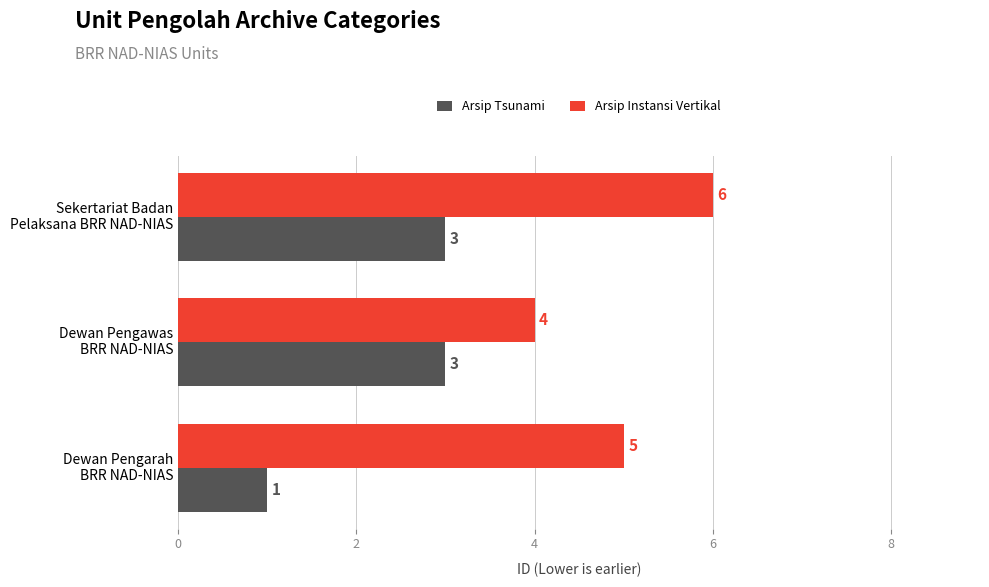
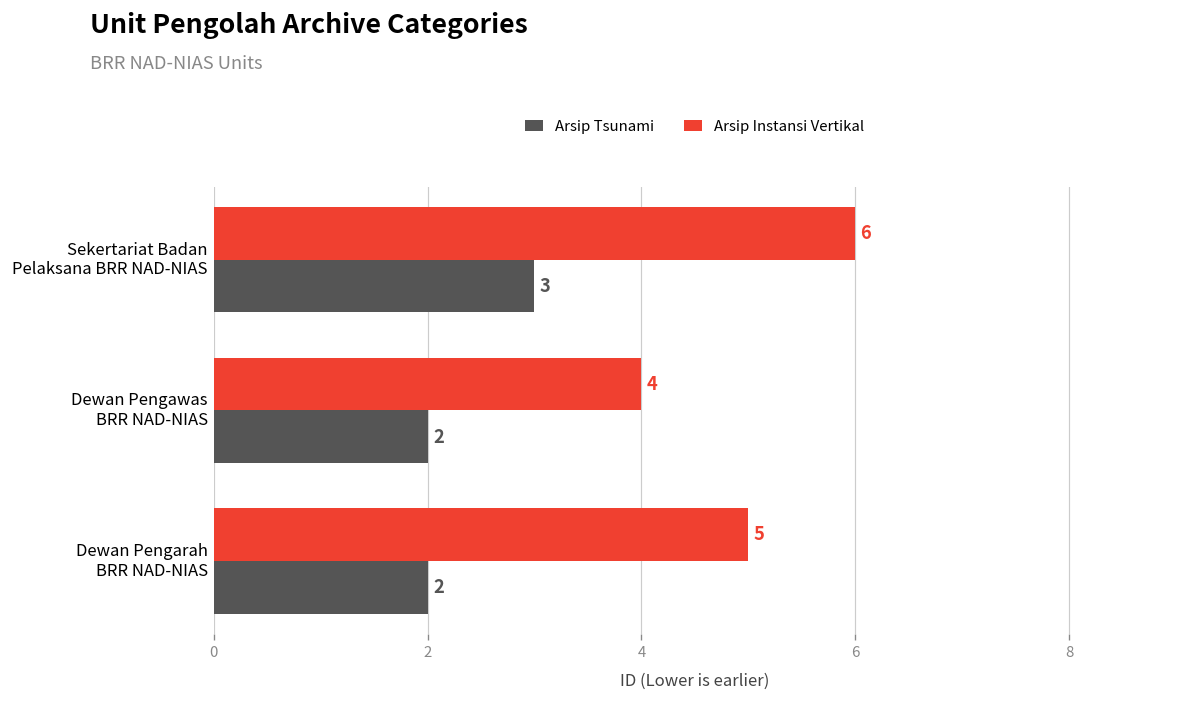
  {
    "Arsip Tsunami": {
      "Sekertariat Badan Pelaksana BRR NAD-NIAS": 3,
-     "Dewan Pengawas BRR NAD-NIAS": 3,
-     "Dewan Pengarah BRR NAD-NIAS": 1
+     "Dewan Pengawas BRR NAD-NIAS": 2,
+     "Dewan Pengarah BRR NAD-NIAS": 2
    },
    "Arsip Instansi Vertikal": {
      "Sekertariat Badan Pelaksana BRR NAD-NIAS": 6,
      "Dewan Pengawas BRR NAD-NIAS": 4,
      "Dewan Pengarah BRR NAD-NIAS": 5
    }
  }
